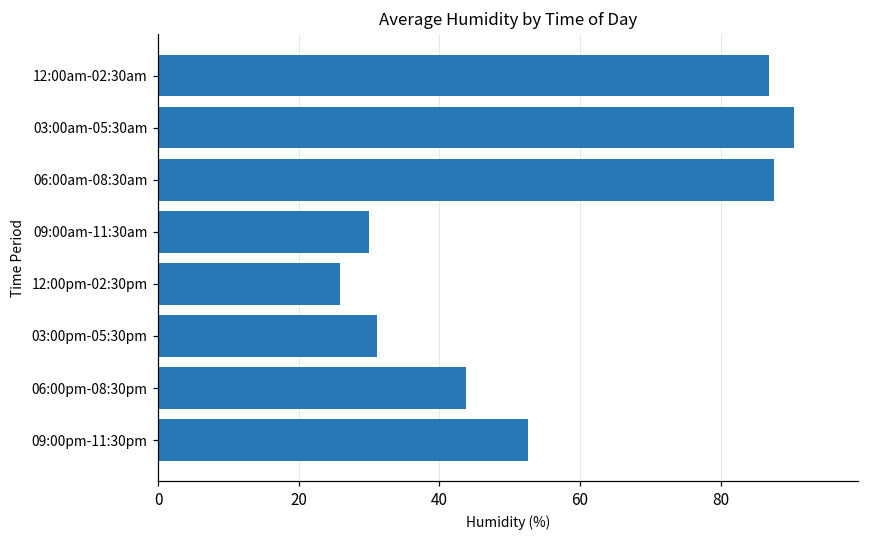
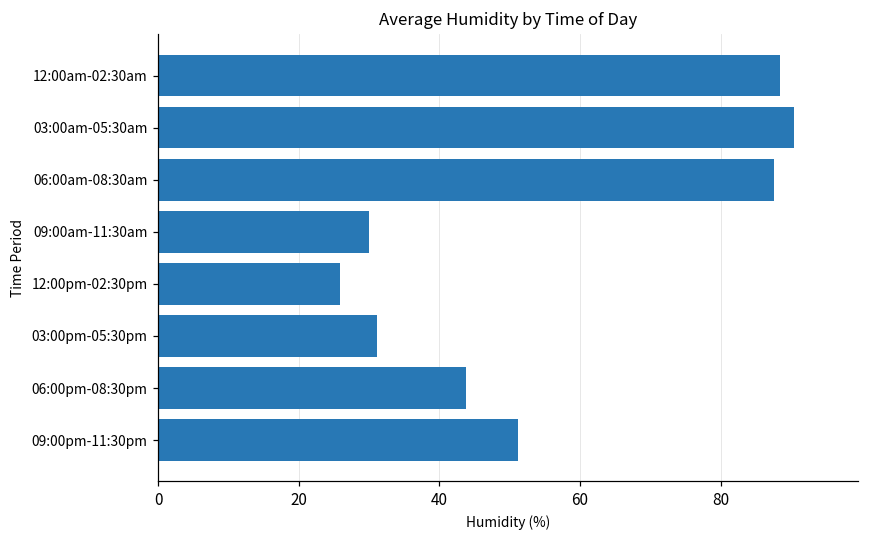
  {
-   "12:00am-02:30am": 87,
+   "12:00am-02:30am": 88,
    "03:00am-05:30am": 91,
    "06:00am-08:30am": 88,
    "09:00am-11:30am": 30,
    "12:00pm-02:30pm": 26,
    "03:00pm-05:30pm": 31,
    "06:00pm-08:30pm": 44,
-   "09:00pm-11:30pm": 53
+   "09:00pm-11:30pm": 51
  }
